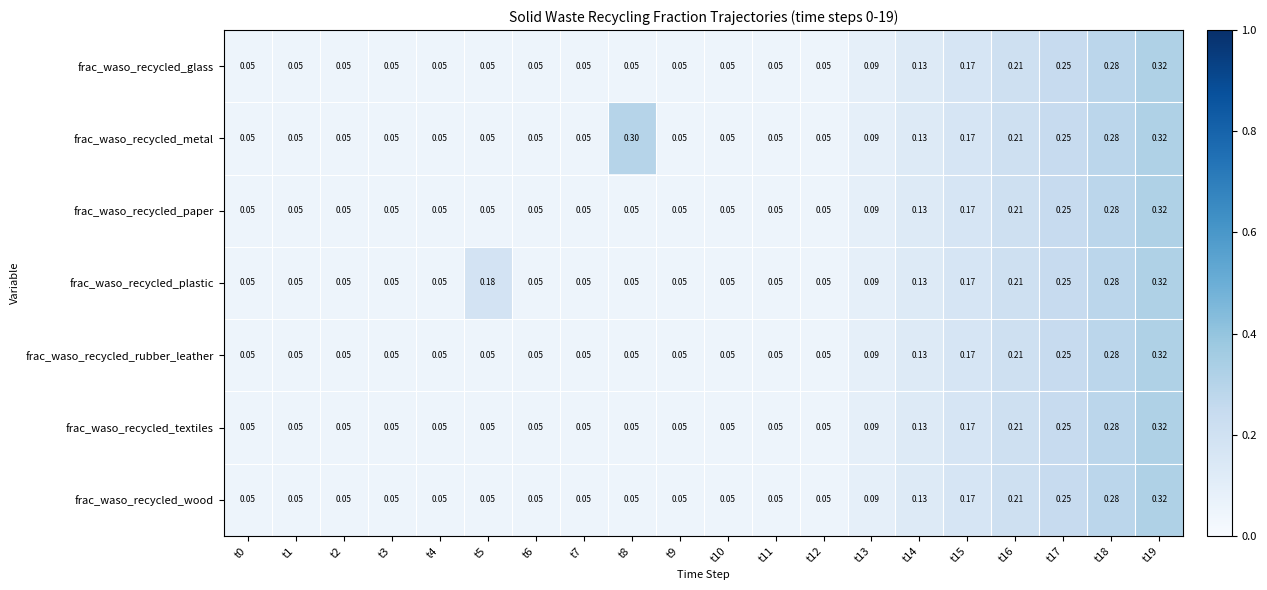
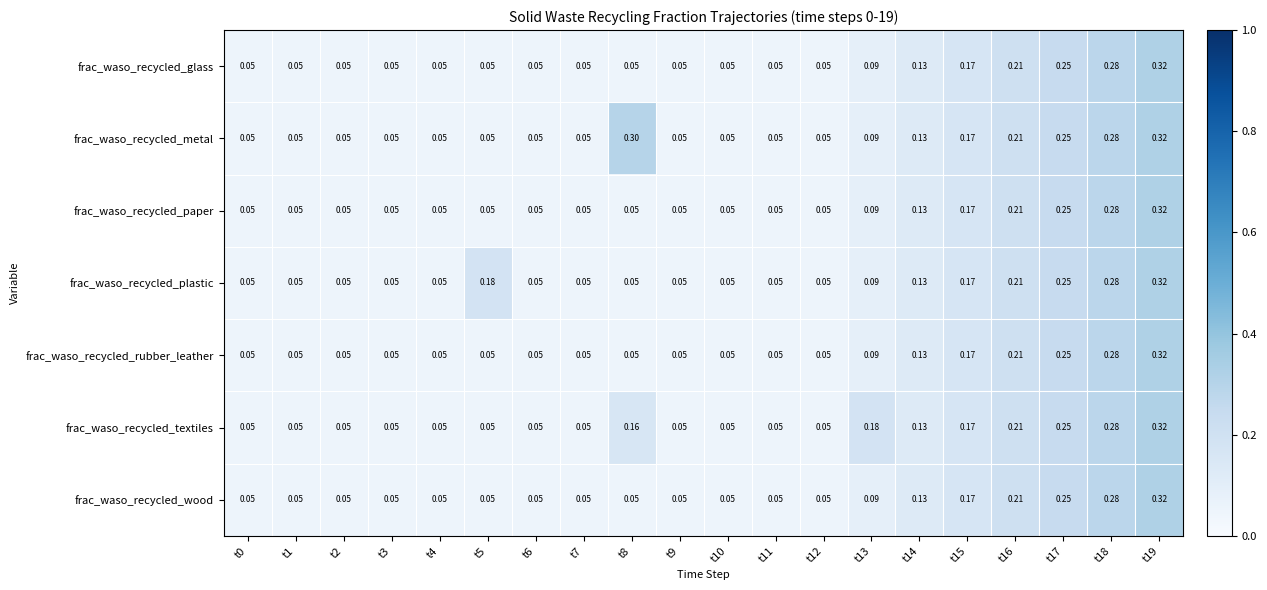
  {
    "frac_waso_recycled_glass": {
      "t0": 0.05,
      "t1": 0.05,
      "t2": 0.05,
      "t3": 0.05,
      "t4": 0.05,
      "t5": 0.05,
      "t6": 0.05,
      "t7": 0.05,
      "t8": 0.05,
      "t9": 0.05,
      "t10": 0.05,
      "t11": 0.05,
      "t12": 0.05,
      "t13": 0.09,
      "t14": 0.13,
      "t15": 0.17,
      "t16": 0.21,
      "t17": 0.25,
      "t18": 0.28,
      "t19": 0.32
    },
    "frac_waso_recycled_metal": {
      "t0": 0.05,
      "t1": 0.05,
      "t2": 0.05,
      "t3": 0.05,
      "t4": 0.05,
      "t5": 0.05,
      "t6": 0.05,
      "t7": 0.05,
      "t8": 0.30,
      "t9": 0.05,
      "t10": 0.05,
      "t11": 0.05,
      "t12": 0.05,
      "t13": 0.09,
      "t14": 0.13,
      "t15": 0.17,
      "t16": 0.21,
      "t17": 0.25,
      "t18": 0.28,
      "t19": 0.32
    },
    "frac_waso_recycled_paper": {
      "t0": 0.05,
      "t1": 0.05,
      "t2": 0.05,
      "t3": 0.05,
      "t4": 0.05,
      "t5": 0.05,
      "t6": 0.05,
      "t7": 0.05,
      "t8": 0.05,
      "t9": 0.05,
      "t10": 0.05,
      "t11": 0.05,
      "t12": 0.05,
      "t13": 0.09,
      "t14": 0.13,
      "t15": 0.17,
      "t16": 0.21,
      "t17": 0.25,
      "t18": 0.28,
      "t19": 0.32
    },
    "frac_waso_recycled_plastic": {
      "t0": 0.05,
      "t1": 0.05,
      "t2": 0.05,
      "t3": 0.05,
      "t4": 0.05,
      "t5": 0.18,
      "t6": 0.05,
      "t7": 0.05,
      "t8": 0.05,
      "t9": 0.05,
      "t10": 0.05,
      "t11": 0.05,
      "t12": 0.05,
      "t13": 0.09,
      "t14": 0.13,
      "t15": 0.17,
      "t16": 0.21,
      "t17": 0.25,
      "t18": 0.28,
      "t19": 0.32
    },
    "frac_waso_recycled_rubber_leather": {
      "t0": 0.05,
      "t1": 0.05,
      "t2": 0.05,
      "t3": 0.05,
      "t4": 0.05,
      "t5": 0.05,
      "t6": 0.05,
      "t7": 0.05,
      "t8": 0.05,
      "t9": 0.05,
      "t10": 0.05,
      "t11": 0.05,
      "t12": 0.05,
      "t13": 0.09,
      "t14": 0.13,
      "t15": 0.17,
      "t16": 0.21,
      "t17": 0.25,
      "t18": 0.28,
      "t19": 0.32
    },
    "frac_waso_recycled_textiles": {
      "t0": 0.05,
      "t1": 0.05,
      "t2": 0.05,
      "t3": 0.05,
      "t4": 0.05,
      "t5": 0.05,
      "t6": 0.05,
      "t7": 0.05,
-     "t8": 0.05,
+     "t8": 0.16,
      "t9": 0.05,
      "t10": 0.05,
      "t11": 0.05,
      "t12": 0.05,
-     "t13": 0.09,
+     "t13": 0.18,
      "t14": 0.13,
      "t15": 0.17,
      "t16": 0.21,
      "t17": 0.25,
      "t18": 0.28,
      "t19": 0.32
    },
    "frac_waso_recycled_wood": {
      "t0": 0.05,
      "t1": 0.05,
      "t2": 0.05,
      "t3": 0.05,
      "t4": 0.05,
      "t5": 0.05,
      "t6": 0.05,
      "t7": 0.05,
      "t8": 0.05,
      "t9": 0.05,
      "t10": 0.05,
      "t11": 0.05,
      "t12": 0.05,
      "t13": 0.09,
      "t14": 0.13,
      "t15": 0.17,
      "t16": 0.21,
      "t17": 0.25,
      "t18": 0.28,
      "t19": 0.32
    }
  }
